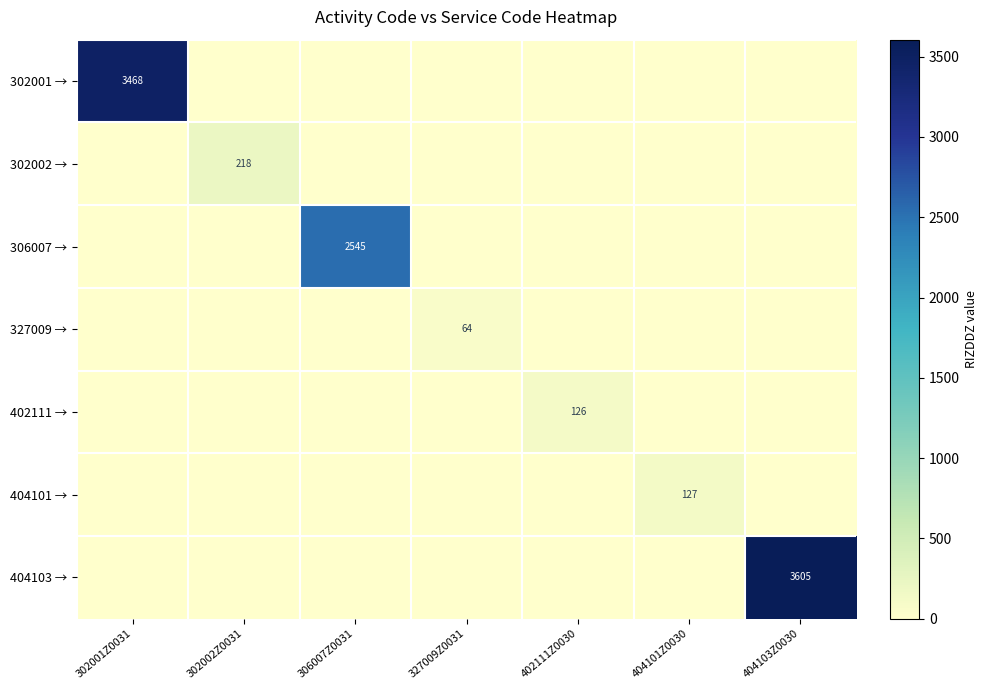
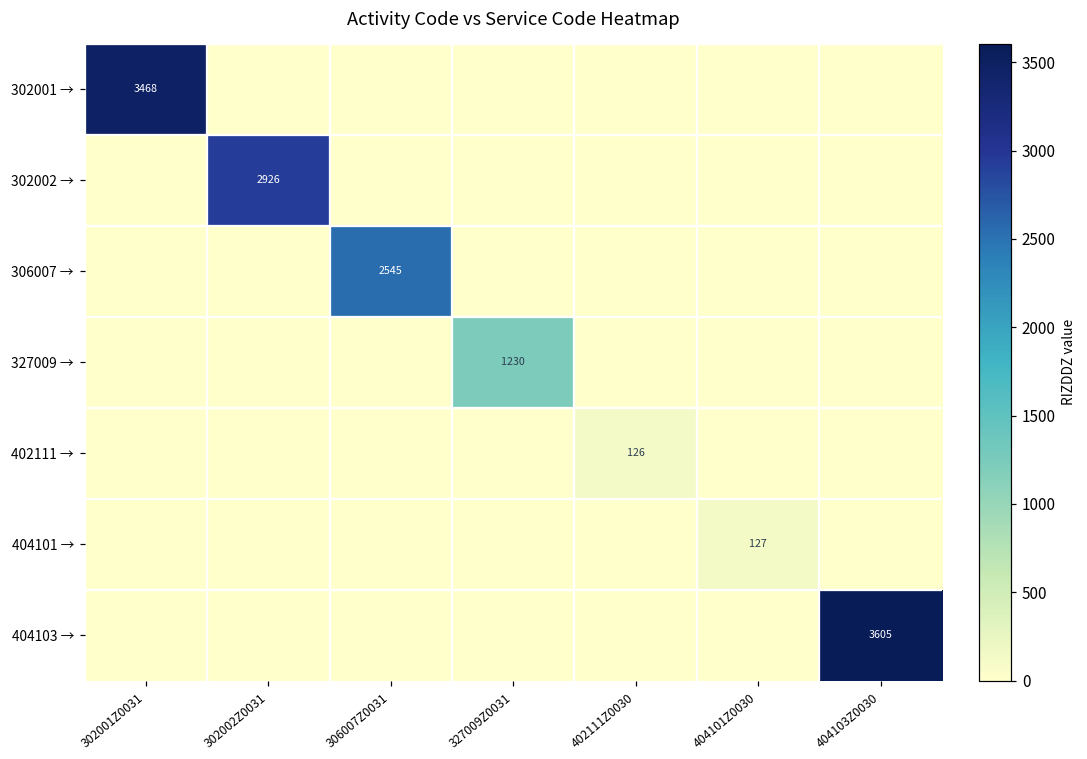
  {
    "302001 →": {
      "302001Z0031": 3468
    },
    "302002 →": {
-     "302002Z0031": 218
+     "302002Z0031": 2926
    },
    "306007 →": {
      "306007Z0031": 2545
    },
    "327009 →": {
-     "327009Z0031": 64
+     "327009Z0031": 1230
    },
    "402111 →": {
      "402111Z0030": 126
    },
    "404101 →": {
      "404101Z0030": 127
    },
    "404103 →": {
      "404103Z0030": 3605
    }
  }
